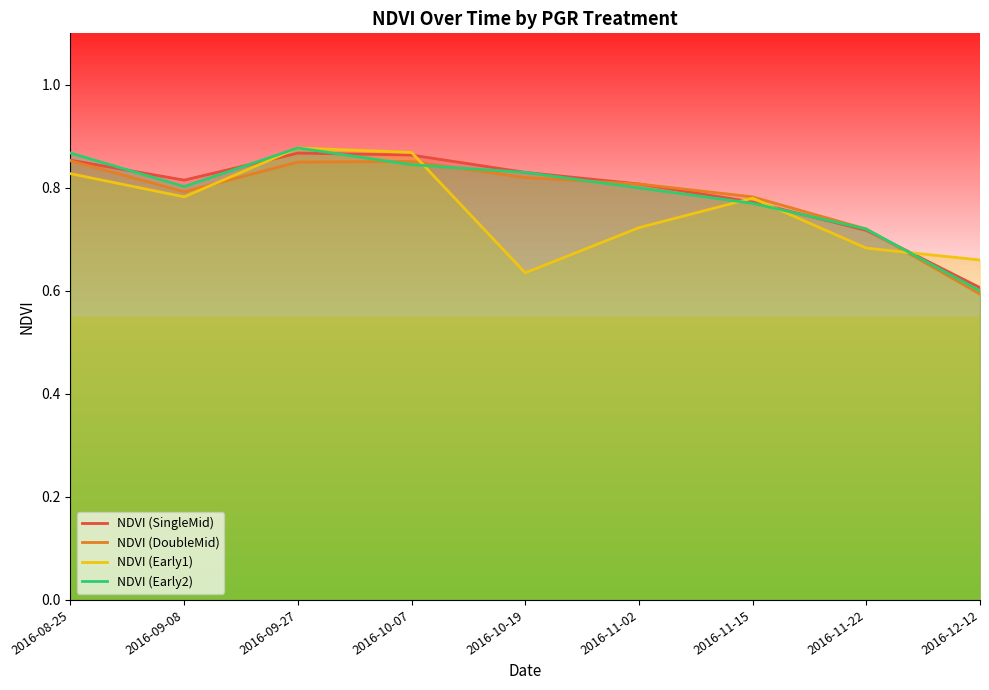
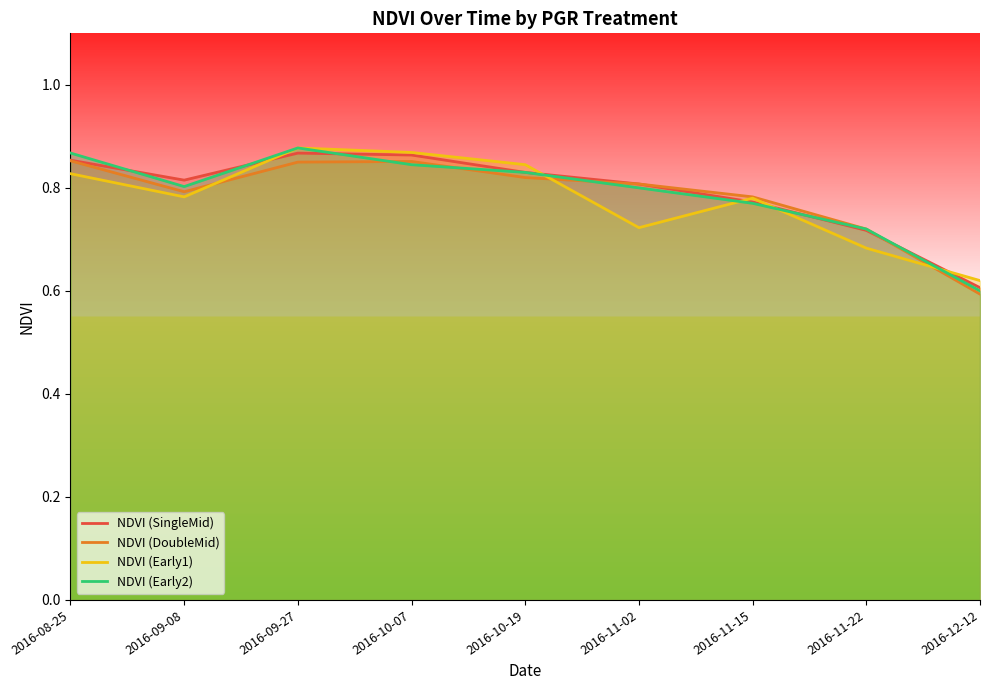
  {
    "NDVI (Early1)": {
      "2016-08-25": 0.83,
      "2016-09-08": 0.78,
      "2016-10-07": 0.87,
-     "2016-10-19": 0.64,
+     "2016-10-19": 0.85,
      "2016-11-02": 0.72,
      "2016-11-22": 0.68,
-     "2016-12-12": 0.66
+     "2016-12-12": 0.62
    },
    "NDVI (Early2)": {
      "2016-08-25": 0.87,
      "2016-09-08": 0.80,
      "2016-10-07": 0.85,
      "2016-11-02": 0.80,
      "2016-12-12": 0.60
    }
  }
